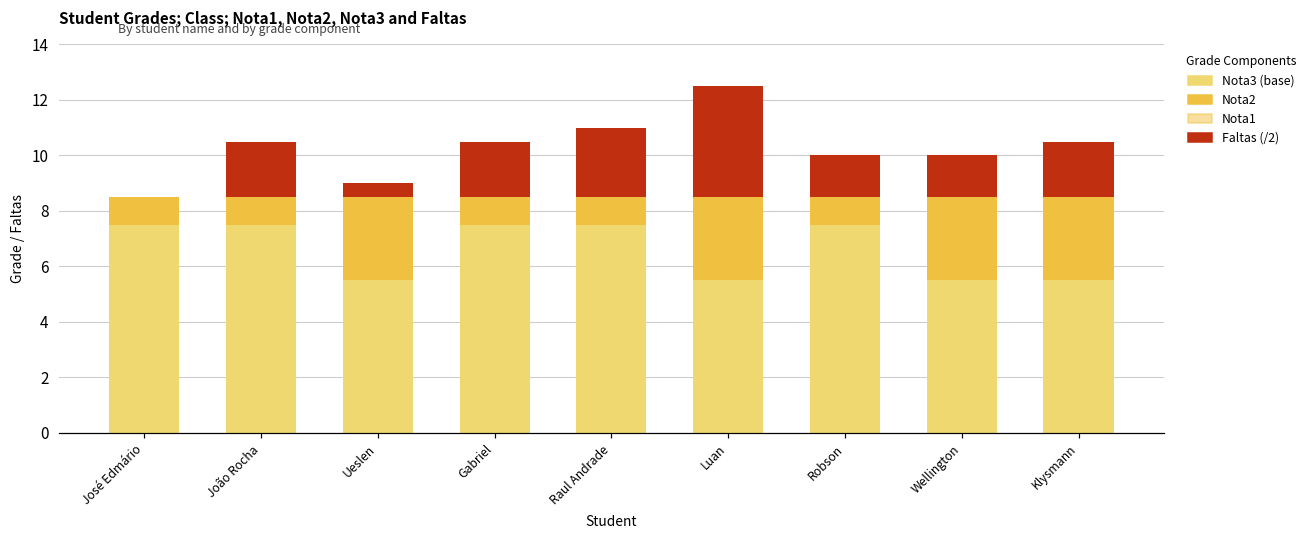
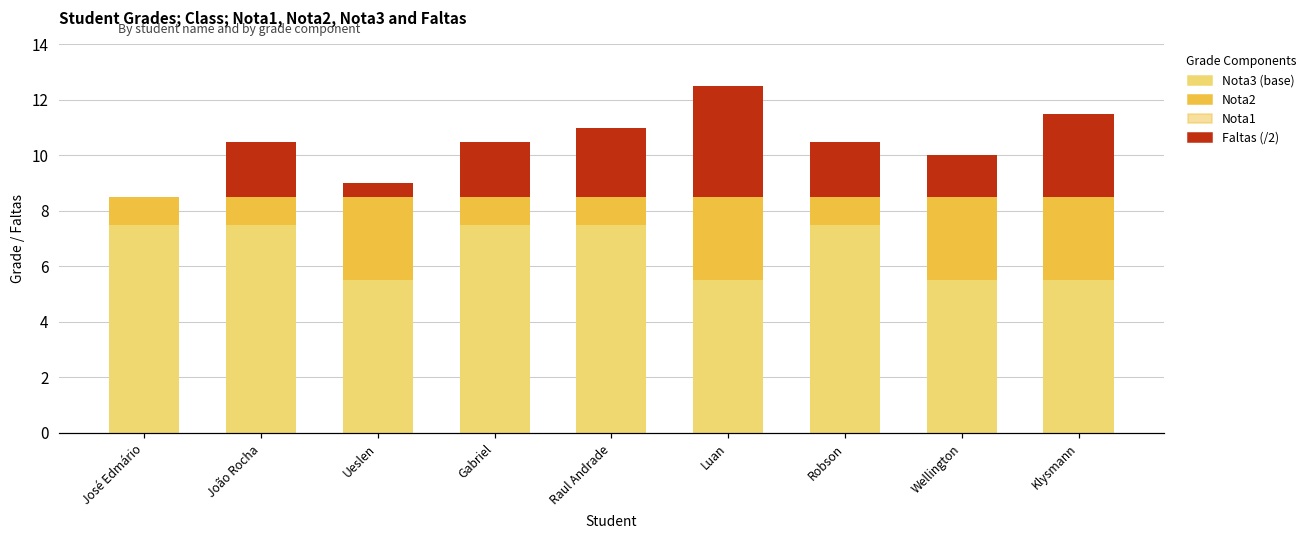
  {
    "Faltas (/2)": {
      "José Edmário": 0.0,
      "João Rocha": 2.0,
      "Ueslen": 0.5,
      "Gabriel": 2.0,
      "Raul Andrade": 2.5,
      "Luan": 4.0,
-     "Robson": 1.5,
+     "Robson": 2.0,
      "Wellington": 1.5,
-     "Klysmann": 2.0
+     "Klysmann": 3.0
    }
  }
